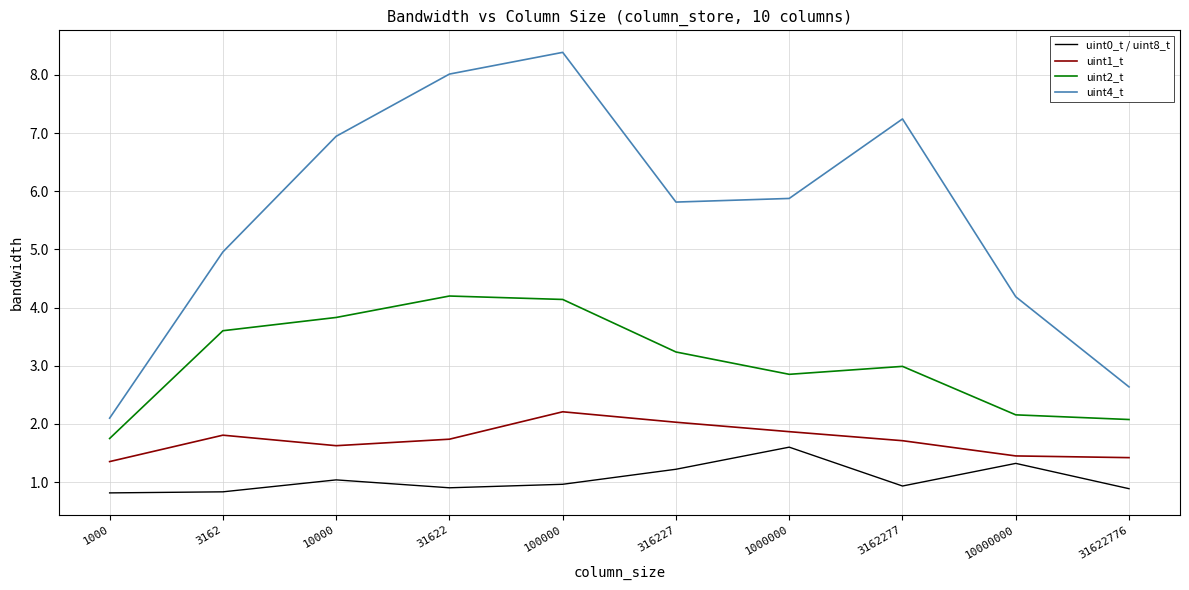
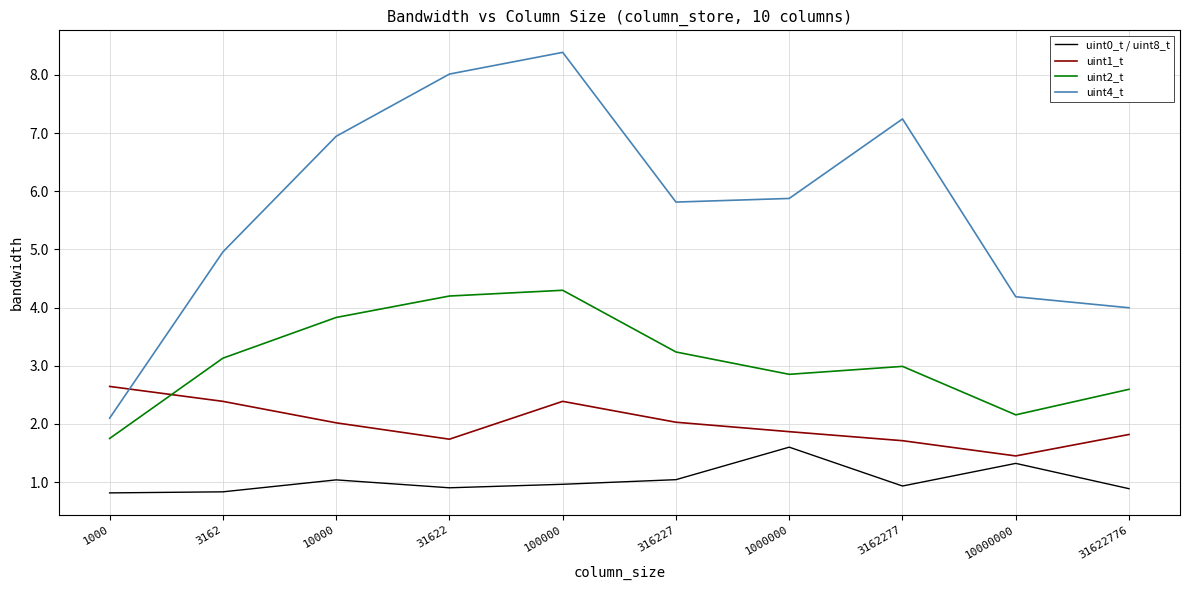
  {
    "uint0_t / uint8_t": {
      "1000": 0.8,
      "3162": 0.8,
      "10000": 1.0,
      "31622": 0.9,
      "100000": 1.0,
-     "316227": 1.2,
+     "316227": 1.0,
      "1000000": 1.6,
      "3162277": 0.9,
      "10000000": 1.3,
      "31622776": 0.9
    },
    "uint1_t": {
-     "1000": 1.4,
-     "3162": 1.8,
-     "10000": 1.6,
+     "1000": 2.6,
+     "3162": 2.4,
+     "10000": 2.0,
      "31622": 1.7,
-     "100000": 2.2,
+     "100000": 2.4,
      "316227": 2.0,
      "1000000": 1.9,
      "3162277": 1.7,
      "10000000": 1.4,
-     "31622776": 1.4
+     "31622776": 1.8
    },
    "uint2_t": {
      "1000": 1.7,
-     "3162": 3.6,
+     "3162": 3.1,
      "10000": 3.8,
      "31622": 4.2,
-     "100000": 4.1,
+     "100000": 4.3,
      "316227": 3.2,
      "1000000": 2.9,
      "3162277": 3.0,
      "10000000": 2.2,
-     "31622776": 2.1
+     "31622776": 2.6
    },
    "uint4_t": {
      "1000": 2.1,
      "3162": 5.0,
      "10000": 6.9,
      "31622": 8.0,
      "100000": 8.4,
      "316227": 5.8,
      "1000000": 5.9,
      "3162277": 7.2,
      "10000000": 4.2,
-     "31622776": 2.6
+     "31622776": 4.0
    }
  }
